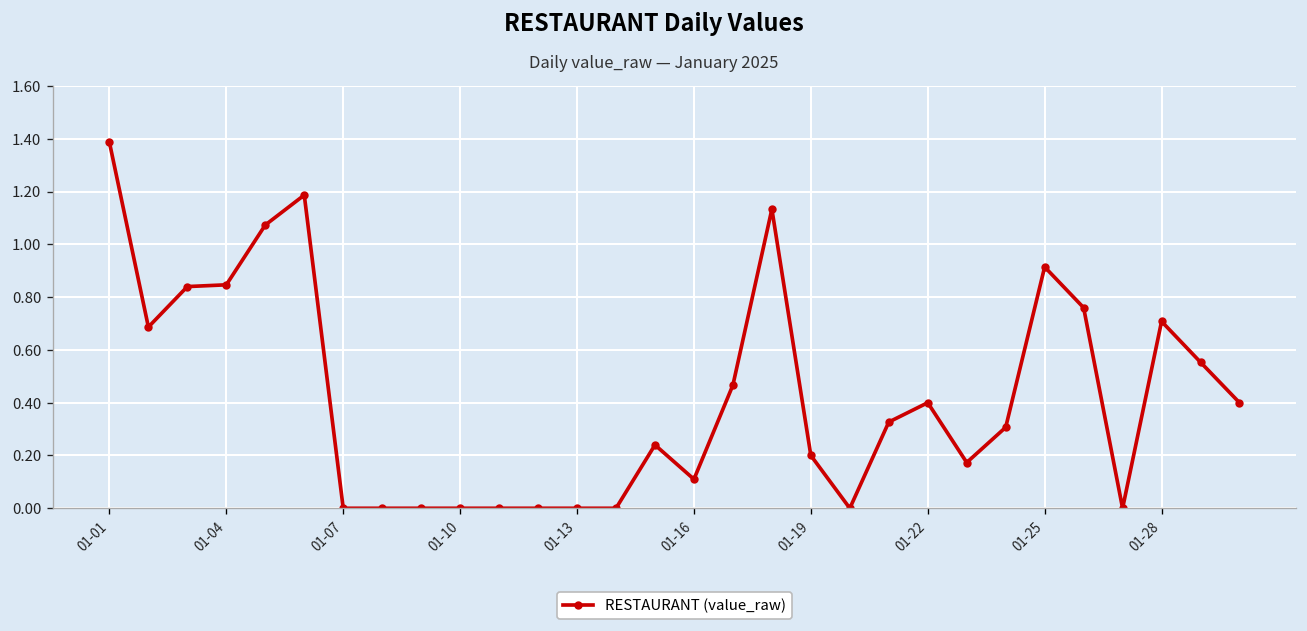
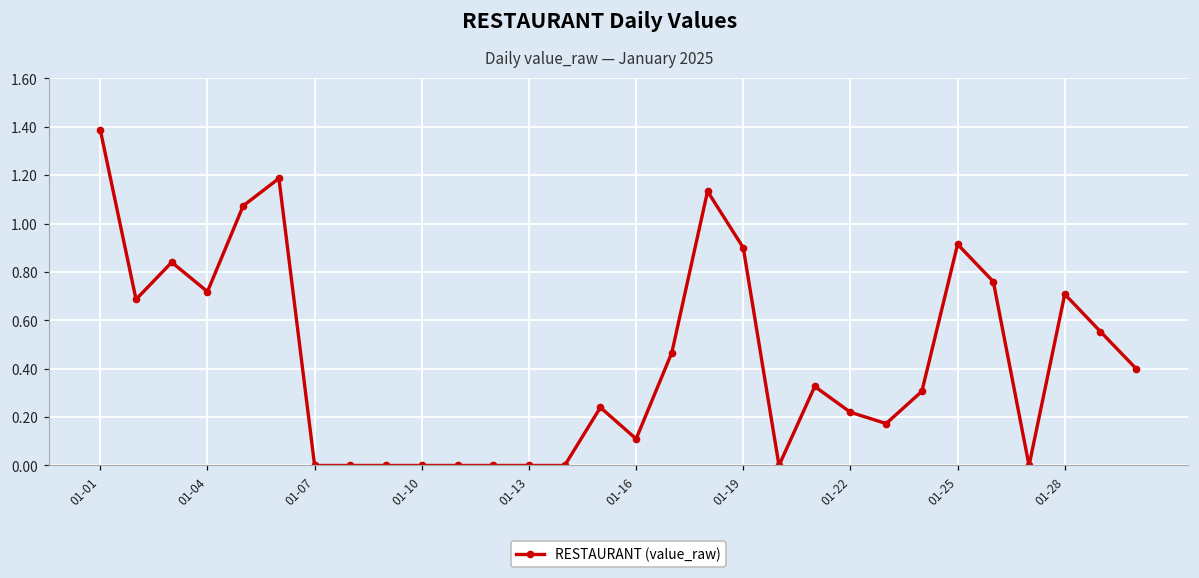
  {
    "01-01": 1.39,
-   "01-04": 0.85,
+   "01-04": 0.72,
    "01-07": 0.00,
    "01-10": 0.00,
    "01-13": 0.00,
    "01-16": 0.11,
-   "01-19": 0.2,
-   "01-22": 0.40,
+   "01-19": 0.9,
+   "01-22": 0.22,
    "01-25": 0.91,
    "01-28": 0.71
  }
